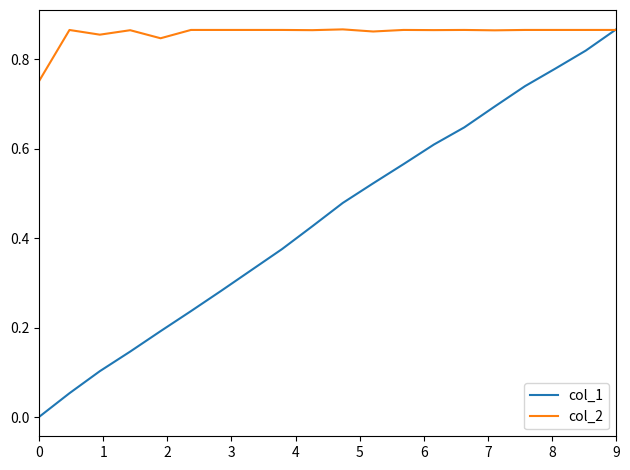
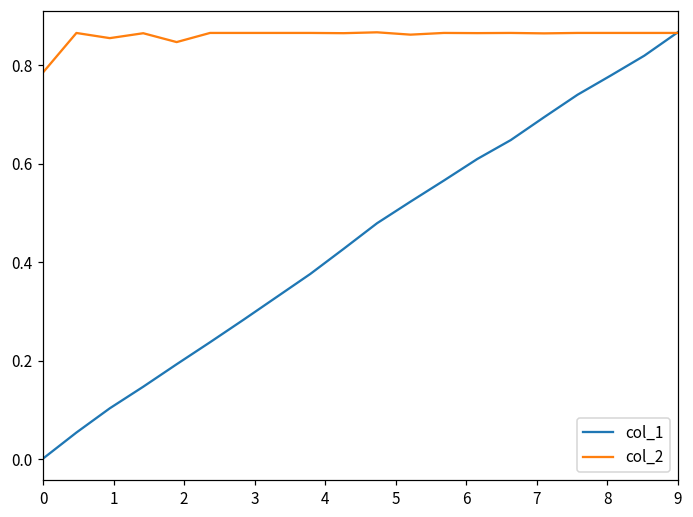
  {
    "col_1": {
      "0": 0.00
    },
    "col_2": {
-     "0": 0.75
+     "0": 0.79
    }
  }
